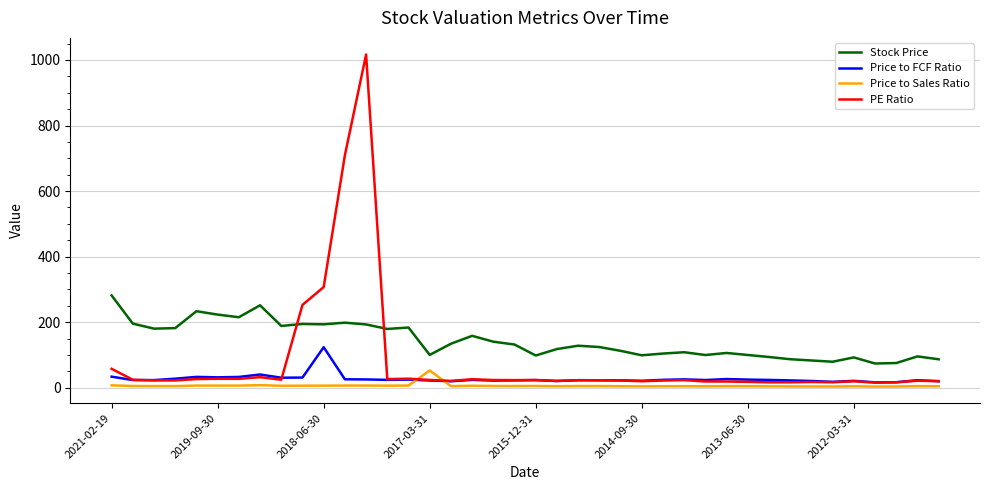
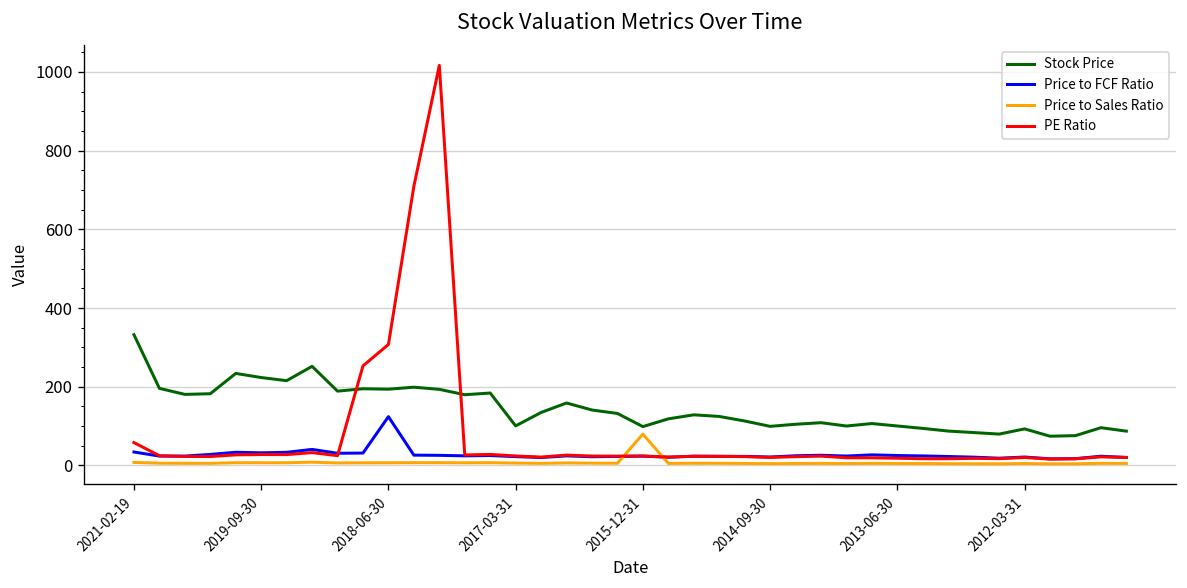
  {
    "Stock Price": {
-     "2021-02-19": 280,
+     "2021-02-19": 330,
      "2019-09-30": 220,
      "2018-06-30": 190,
      "2017-03-31": 100,
      "2015-12-31": 100,
      "2014-09-30": 100,
      "2013-06-30": 100,
      "2012-03-31": 90
    },
    "Price to FCF Ratio": {
      "2021-02-19": 30,
      "2018-06-30": 120
    },
    "Price to Sales Ratio": {
      "2021-02-19": 10,
      "2019-09-30": 10,
      "2018-06-30": 10,
-     "2017-03-31": 50,
-     "2015-12-31": 10,
+     "2017-03-31": 10,
+     "2015-12-31": 80,
      "2014-09-30": 0,
      "2013-06-30": 0,
      "2012-03-31": 0
    },
    "PE Ratio": {
      "2021-02-19": 60,
      "2018-06-30": 310
    }
  }
